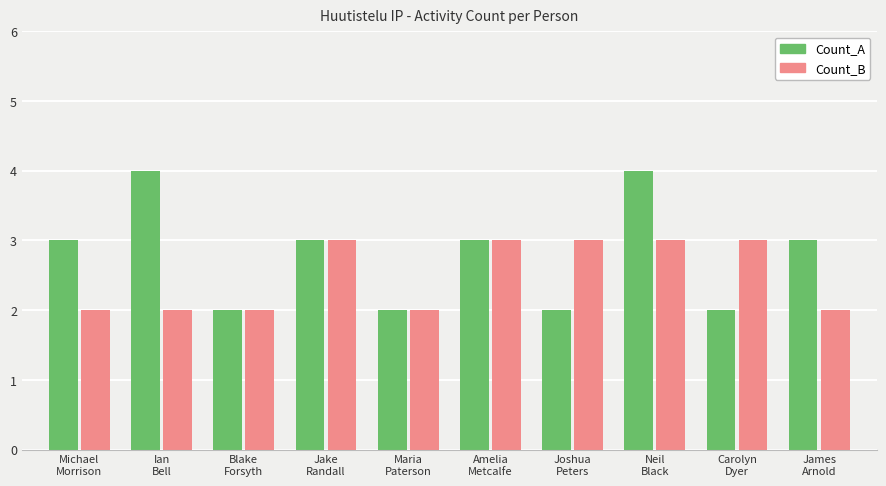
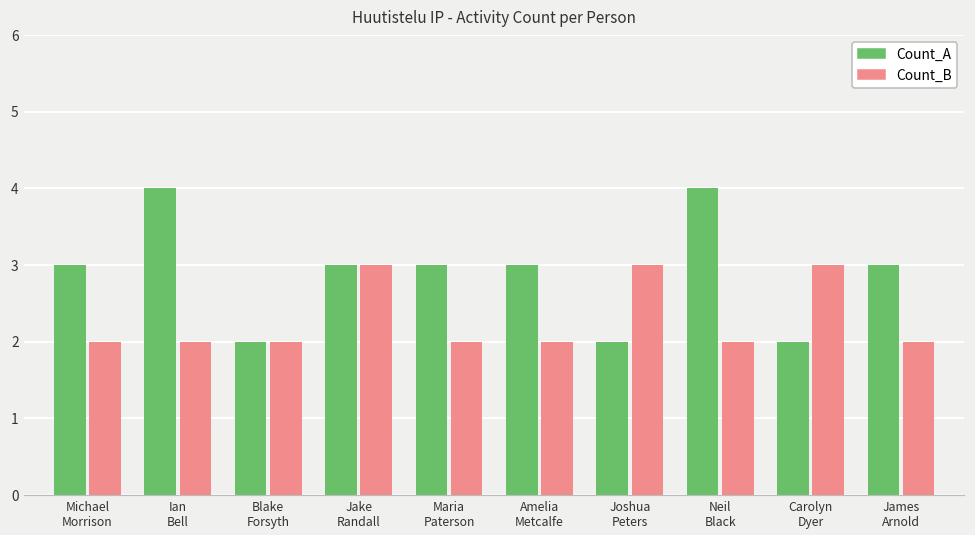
  {
    "Count_A": {
      "Michael Morrison": 3,
      "Ian Bell": 4,
      "Blake Forsyth": 2,
      "Jake Randall": 3,
-     "Maria Paterson": 2,
+     "Maria Paterson": 3,
      "Amelia Metcalfe": 3,
      "Joshua Peters": 2,
      "Neil Black": 4,
      "Carolyn Dyer": 2,
      "James Arnold": 3
    },
    "Count_B": {
      "Michael Morrison": 2,
      "Ian Bell": 2,
      "Blake Forsyth": 2,
      "Jake Randall": 3,
      "Maria Paterson": 2,
-     "Amelia Metcalfe": 3,
+     "Amelia Metcalfe": 2,
      "Joshua Peters": 3,
-     "Neil Black": 3,
+     "Neil Black": 2,
      "Carolyn Dyer": 3,
      "James Arnold": 2
    }
  }
